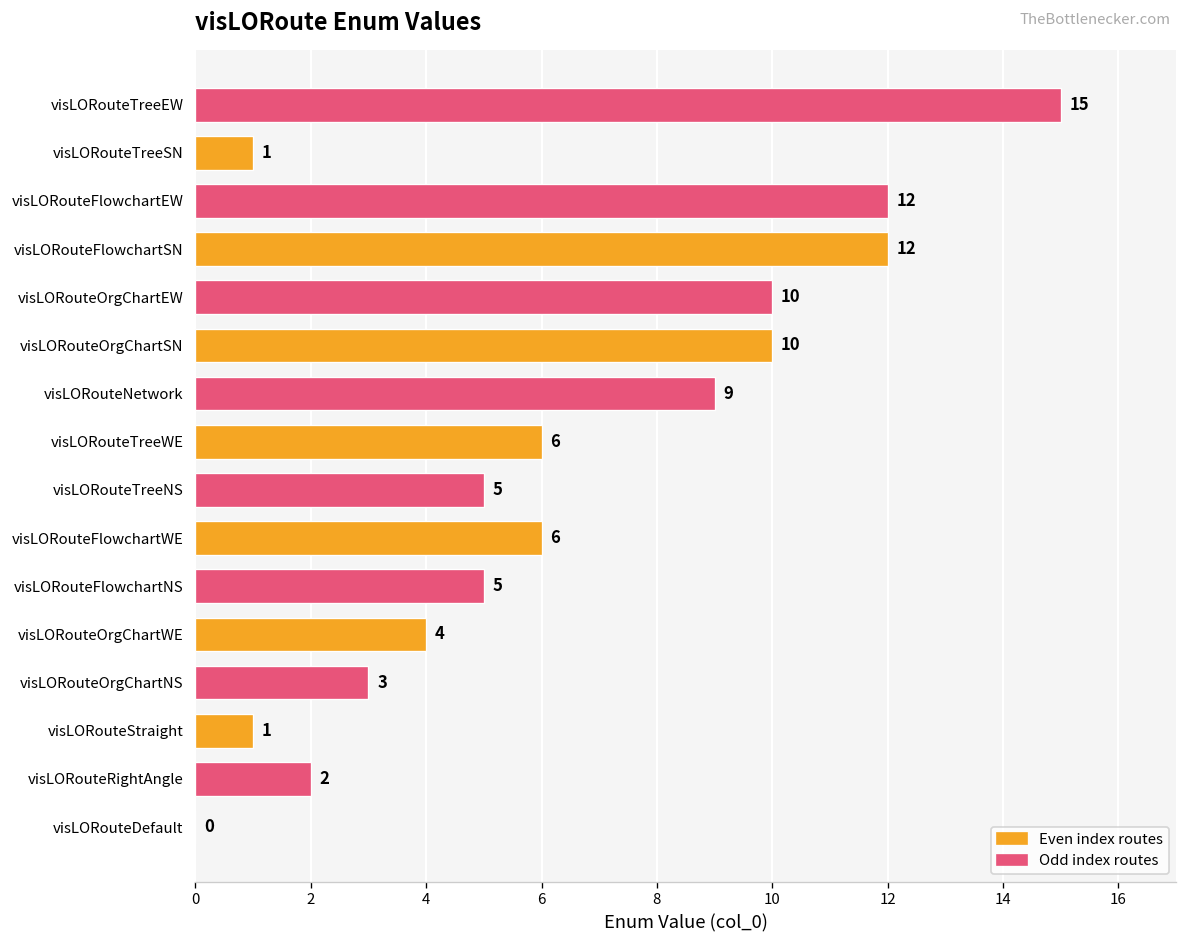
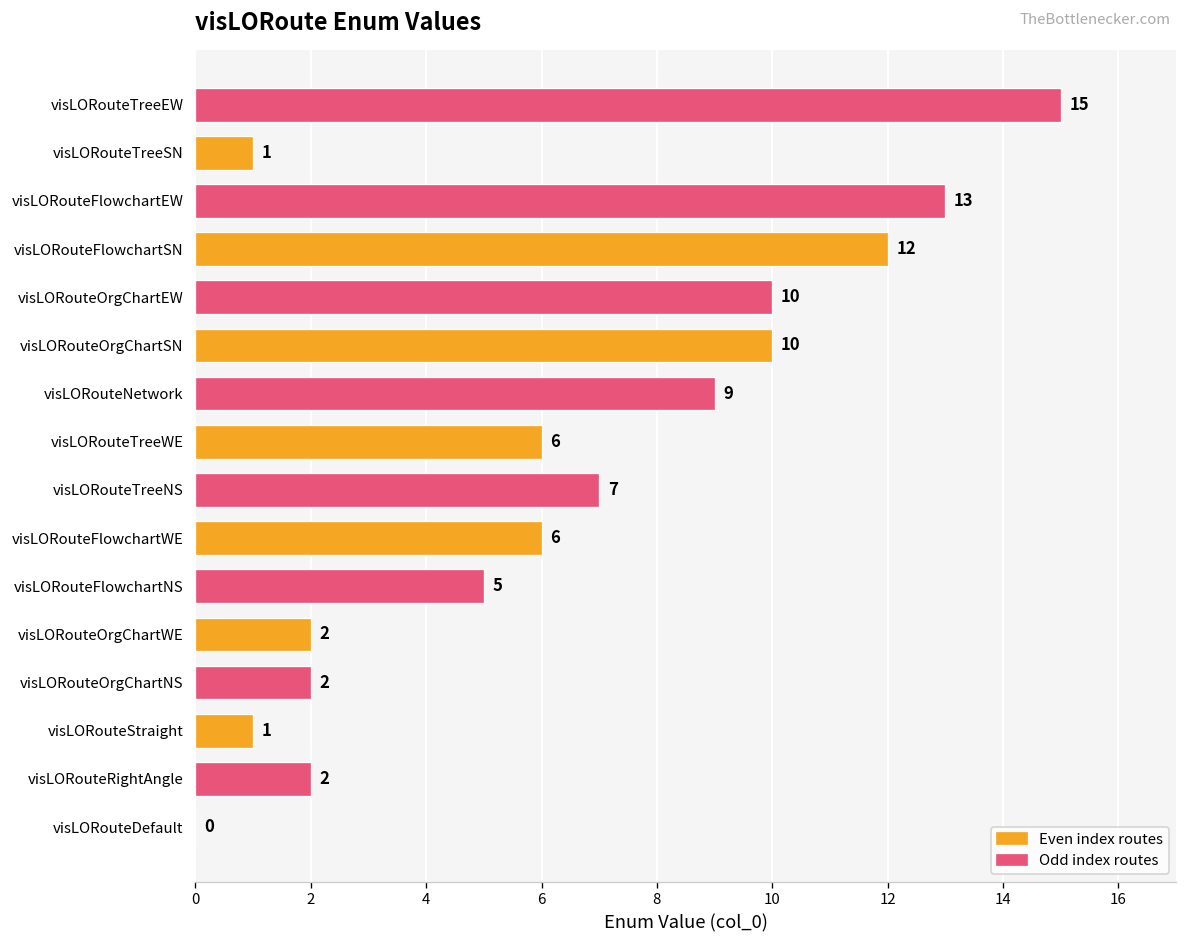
  {
    "visLORouteTreeEW": 15,
    "visLORouteTreeSN": 1,
-   "visLORouteFlowchartEW": 12,
+   "visLORouteFlowchartEW": 13,
    "visLORouteFlowchartSN": 12,
    "visLORouteOrgChartEW": 10,
    "visLORouteOrgChartSN": 10,
    "visLORouteNetwork": 9,
    "visLORouteTreeWE": 6,
-   "visLORouteTreeNS": 5,
+   "visLORouteTreeNS": 7,
    "visLORouteFlowchartWE": 6,
    "visLORouteFlowchartNS": 5,
-   "visLORouteOrgChartWE": 4,
-   "visLORouteOrgChartNS": 3,
+   "visLORouteOrgChartWE": 2,
+   "visLORouteOrgChartNS": 2,
    "visLORouteStraight": 1,
    "visLORouteRightAngle": 2,
    "visLORouteDefault": 0
  }
